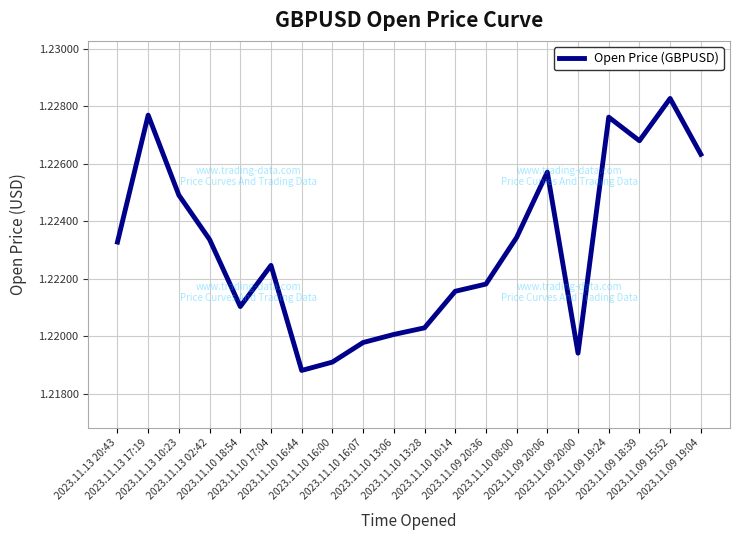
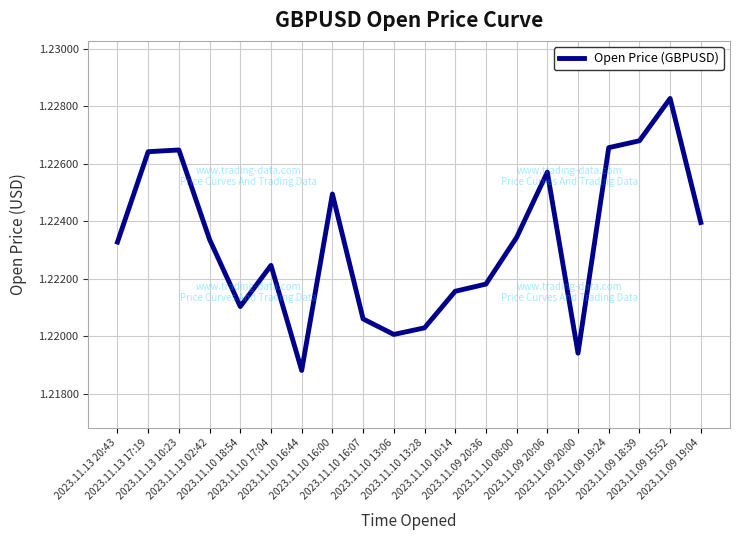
  {
    "2023.11.13 20:43": 1.2233,
-   "2023.11.13 17:19": 1.2277,
-   "2023.11.13 10:23": 1.2249,
+   "2023.11.13 17:19": 1.2264,
+   "2023.11.13 10:23": 1.2265,
    "2023.11.13 02:42": 1.2234,
    "2023.11.10 18:54": 1.2210,
    "2023.11.10 17:04": 1.2225,
    "2023.11.10 16:44": 1.2188,
-   "2023.11.10 16:00": 1.2191,
-   "2023.11.10 16:07": 1.2198,
+   "2023.11.10 16:00": 1.2250,
+   "2023.11.10 16:07": 1.2206,
    "2023.11.10 13:06": 1.2201,
    "2023.11.10 13:28": 1.2203,
    "2023.11.10 10:14": 1.2216,
    "2023.11.09 20:36": 1.2218,
    "2023.11.10 08:00": 1.2234,
    "2023.11.09 20:06": 1.2257,
    "2023.11.09 20:00": 1.2194,
-   "2023.11.09 19:24": 1.2276,
+   "2023.11.09 19:24": 1.2266,
    "2023.11.09 18:39": 1.2268,
    "2023.11.09 15:52": 1.2283,
-   "2023.11.09 19:04": 1.2263
+   "2023.11.09 19:04": 1.2240
  }
